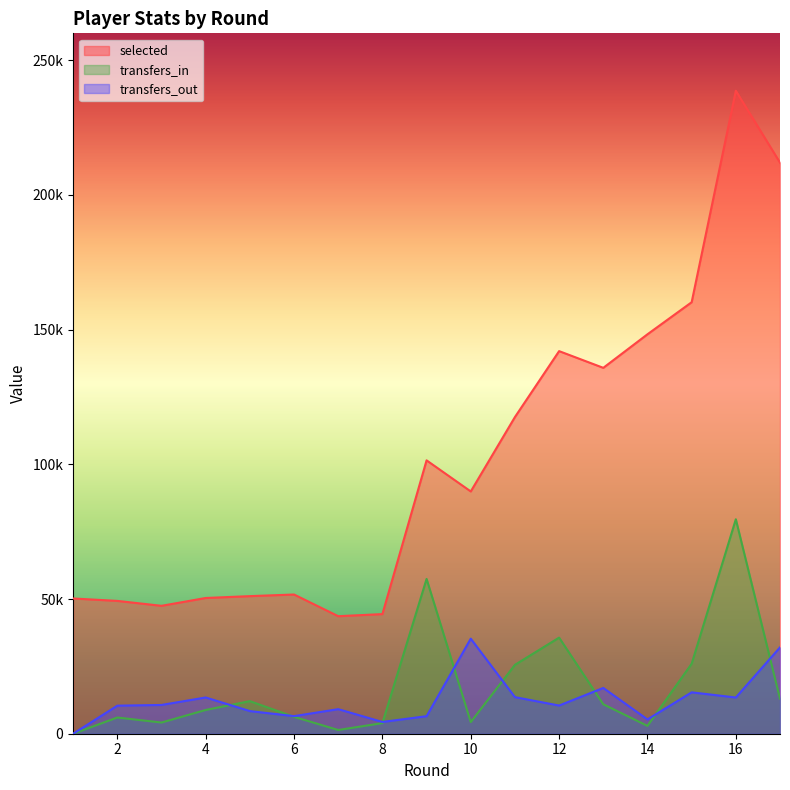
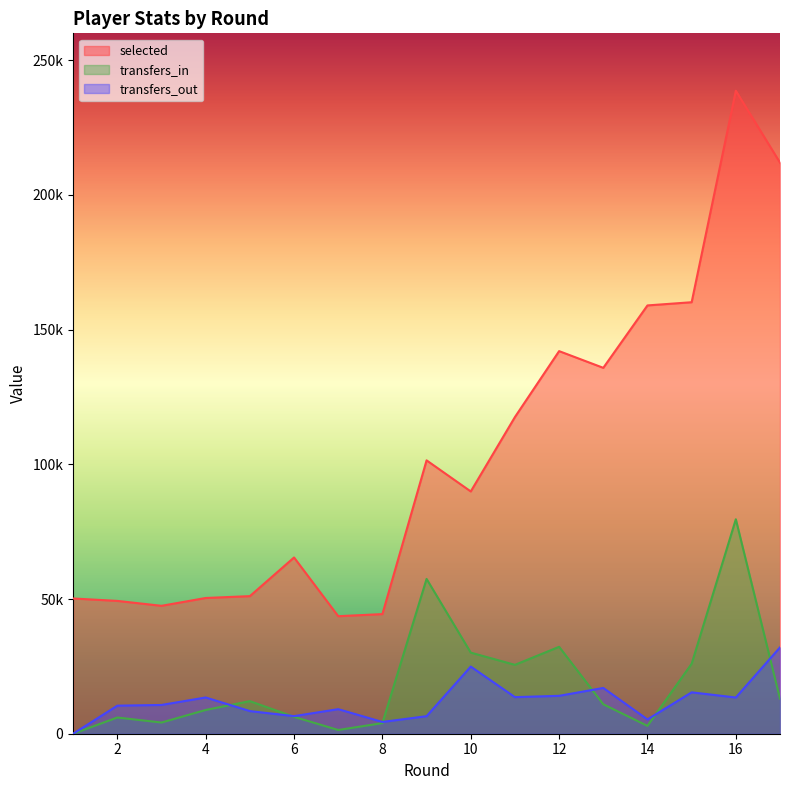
  {
    "selected": {
      "2": 49000,
      "4": 50000,
-     "6": 52000,
+     "6": 65000,
      "8": 44000,
      "10": 90000,
      "12": 142000,
-     "14": 148000,
+     "14": 159000,
      "16": 239000
    },
    "transfers_in": {
      "2": 6000,
      "4": 9000,
-     "10": 4000,
-     "12": 36000,
+     "10": 30000,
+     "12": 32000,
      "14": 3000,
      "16": 80000
    },
    "transfers_out": {
      "2": 10000,
      "4": 13000,
-     "10": 35000,
-     "12": 10000,
+     "10": 25000,
+     "12": 14000,
      "14": 5000,
      "16": 13000
    }
  }
